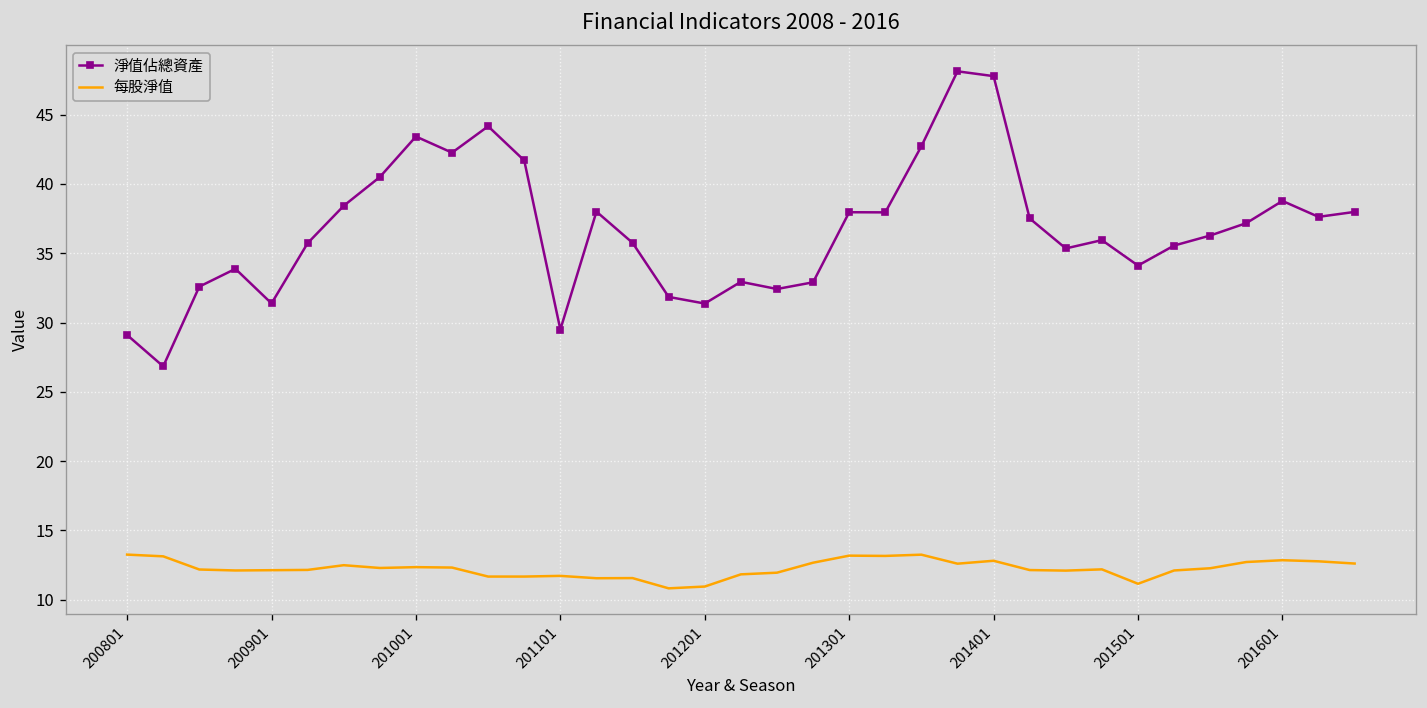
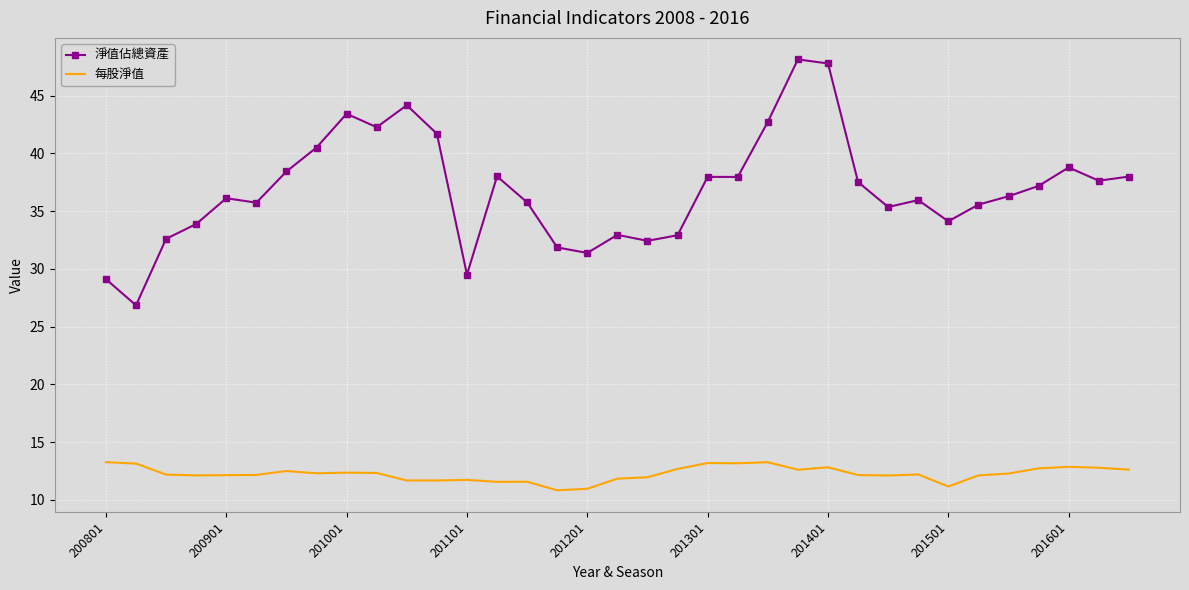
  {
    "淨值佔總資產": {
      "200801": 29.1,
-     "200901": 31.4,
+     "200901": 36.1,
      "201001": 43.4,
      "201101": 29.5,
      "201201": 31.4,
      "201301": 38.0,
      "201401": 47.8,
      "201501": 34.1,
      "201601": 38.8
    },
    "每股淨值": {
      "200801": 13.3,
      "200901": 12.1,
      "201001": 12.4,
      "201101": 11.7,
      "201201": 11.0,
      "201301": 13.2,
      "201401": 12.8,
      "201501": 11.2,
      "201601": 12.9
    }
  }
